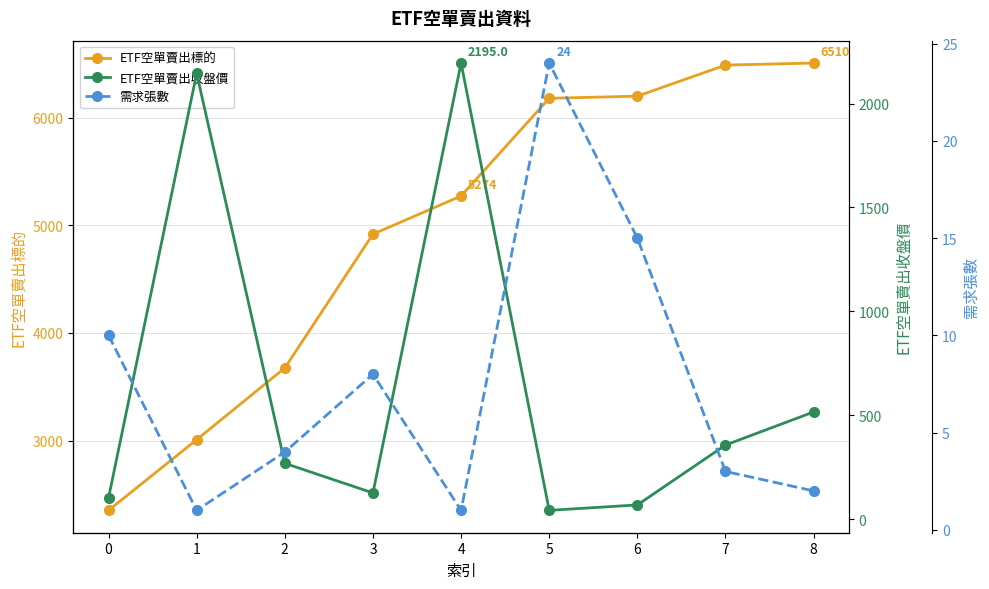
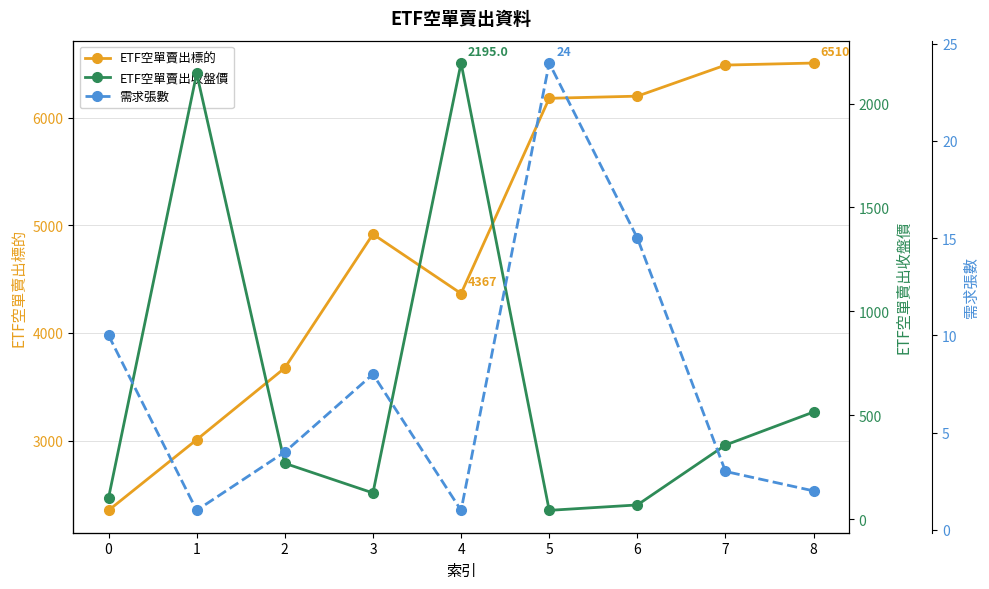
  {
    "ETF空單賣出標的": {
-     "4": 5274,
+     "4": 4367,
      "8": 6510
    },
    "ETF空單賣出收盤價": {
      "4": 2195.0
    },
    "需求張數": {
      "5": 24
    }
  }
